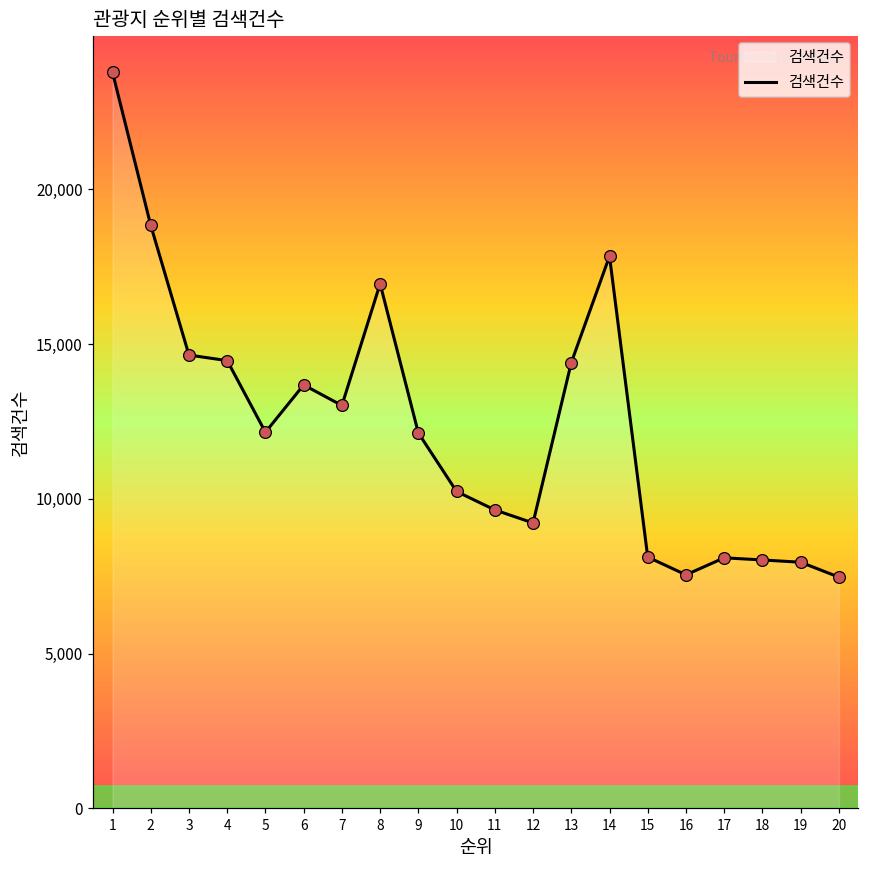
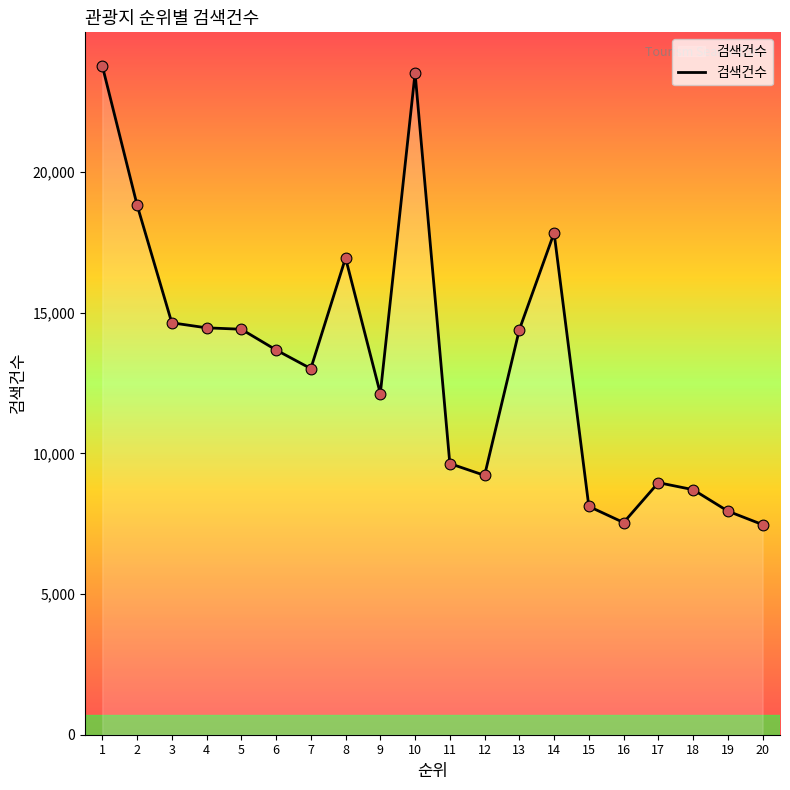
  {
    "1": "23,800",
    "2": "18,800",
    "3": "14,600",
    "4": "14,500",
-   "5": "12,200",
+   "5": "14,400",
    "6": "13,700",
    "7": "13,000",
    "8": "17,000",
    "9": "12,100",
-   "10": "10,200",
+   "10": "23,500",
    "11": "9,600",
    "12": "9,200",
    "13": "14,400",
    "14": "17,800",
    "15": "8,100",
    "16": "7,500",
-   "17": "8,100",
-   "18": "8,000",
+   "17": "9,000",
+   "18": "8,700",
    "19": "8,000",
    "20": "7,500"
  }
